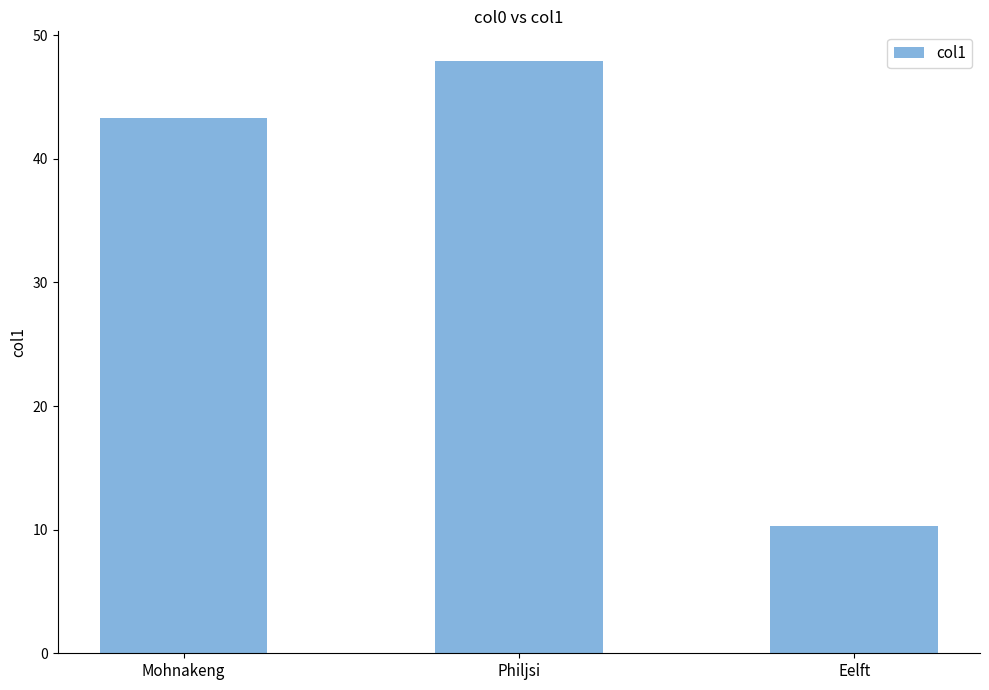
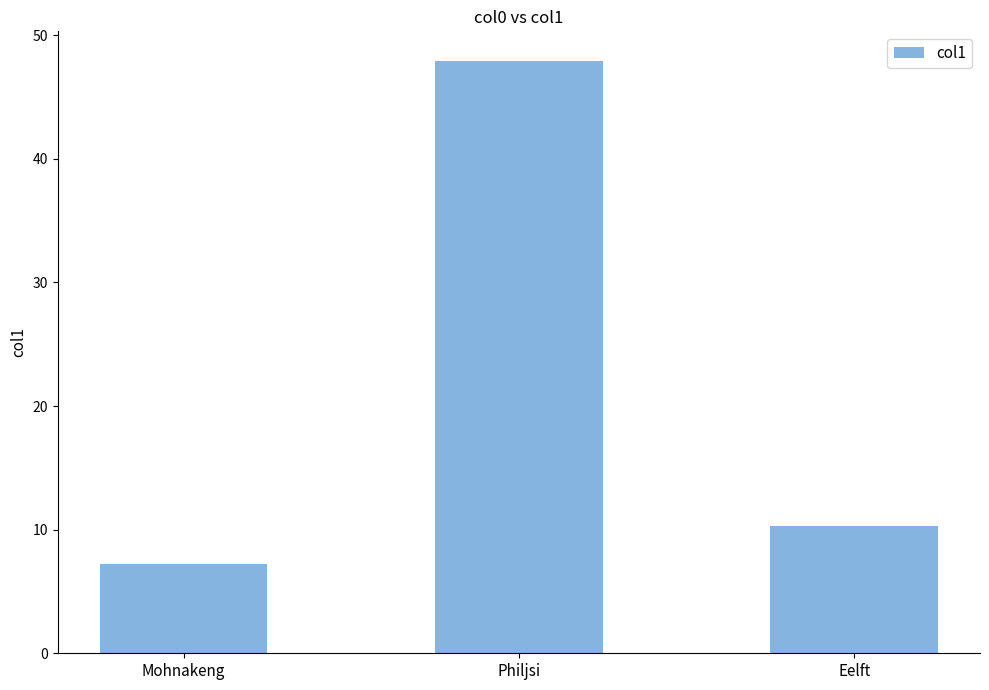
  {
-   "Mohnakeng": 43.3,
+   "Mohnakeng": 7.3,
    "Philjsi": 47.9,
    "Eelft": 10.3
  }
